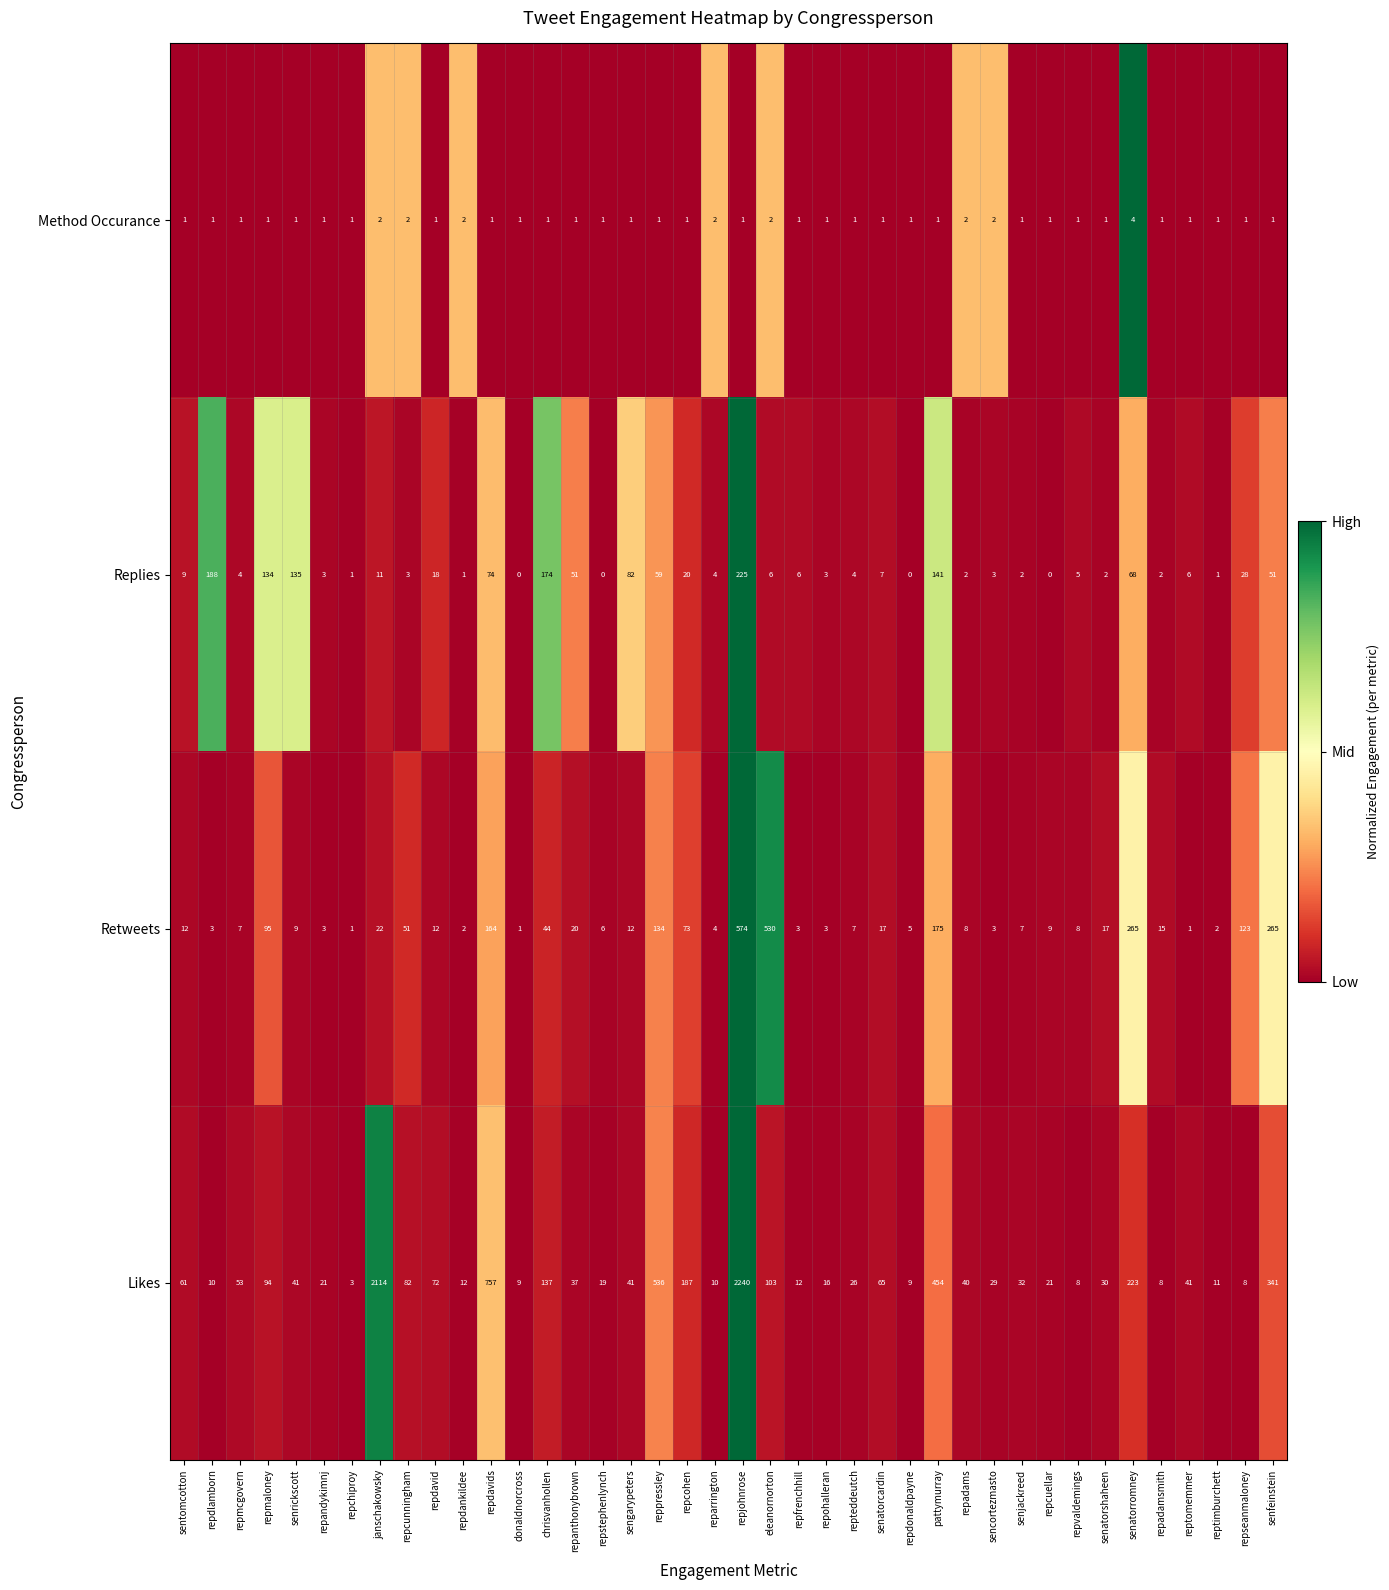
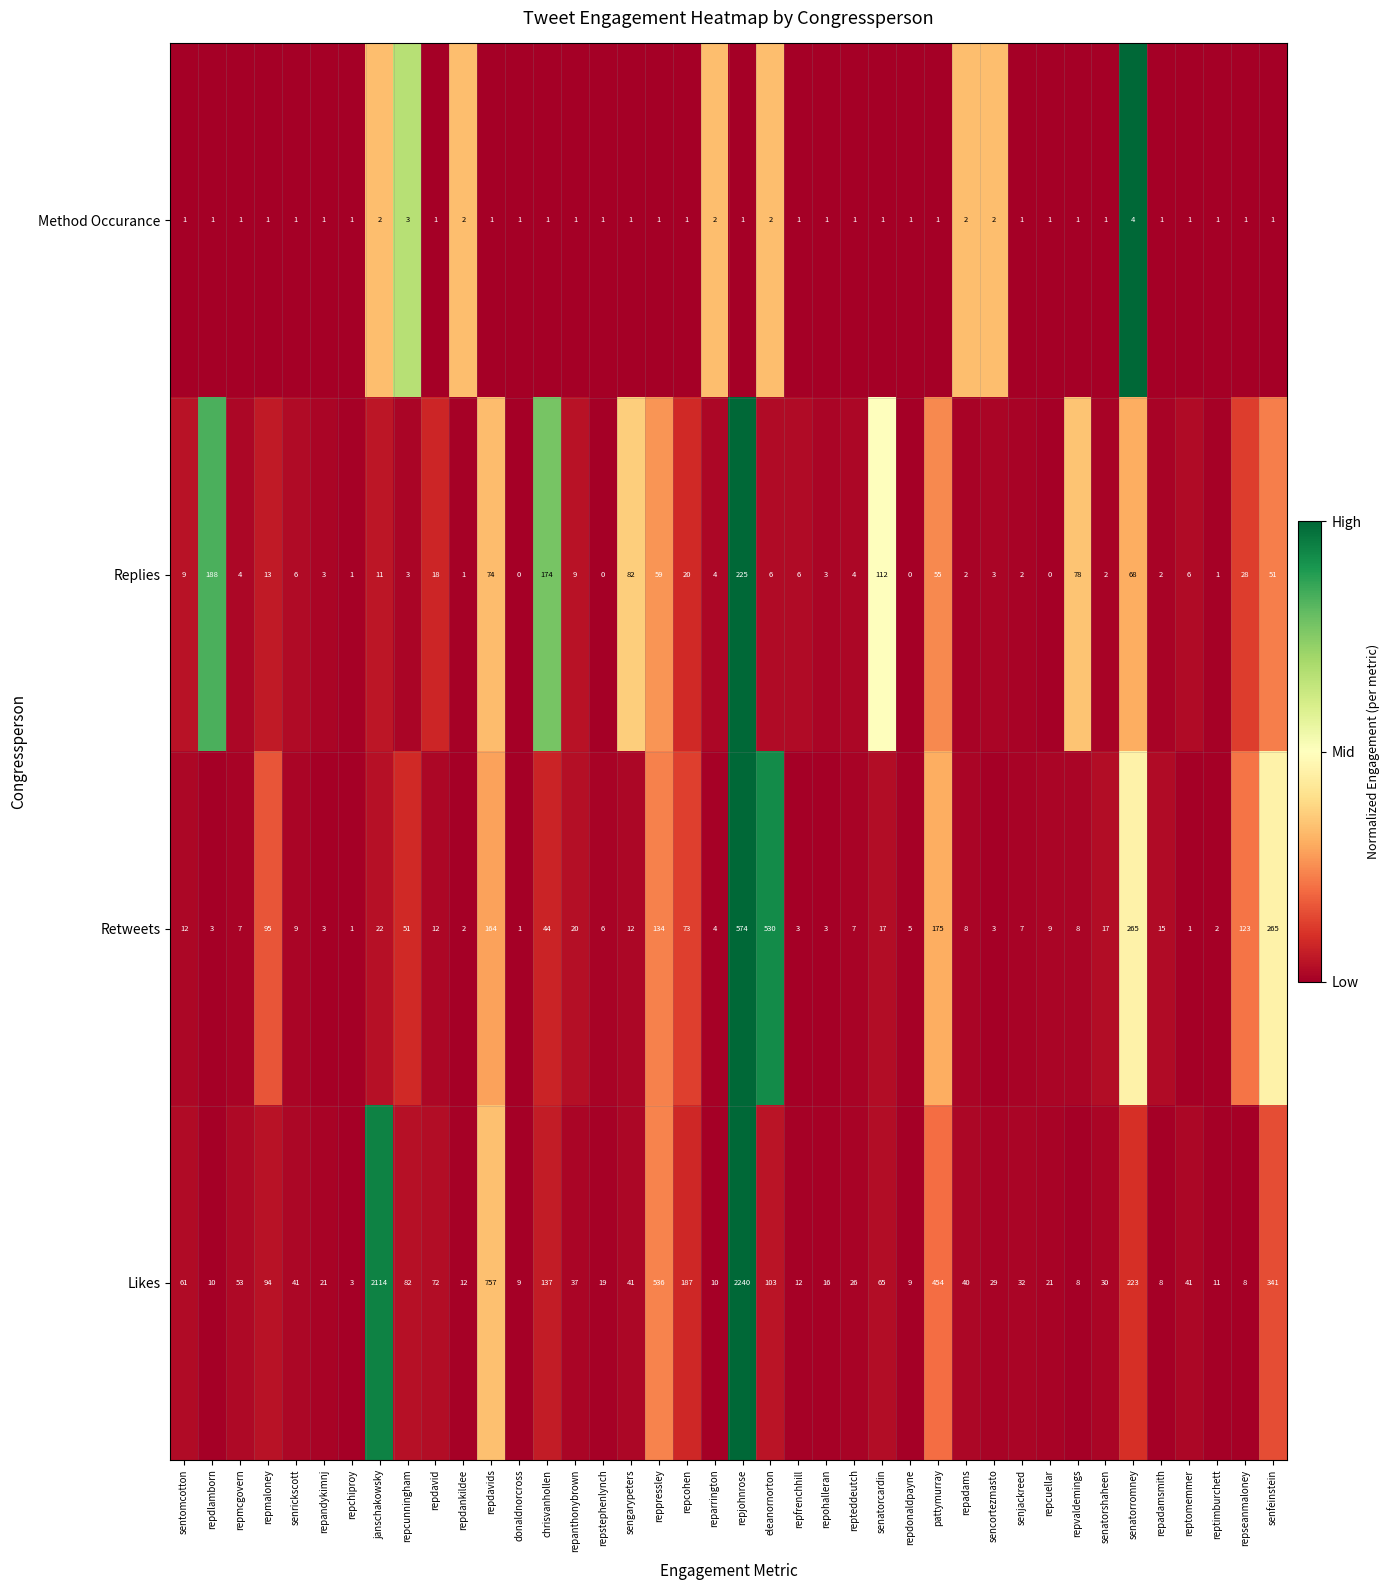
  {
    "Method Occurance": {
      "sentomcotton": 1,
      "repdlamborn": 1,
      "repmcgovern": 1,
      "repmaloney": 1,
      "senrickscott": 1,
      "repandykimnj": 1,
      "repchiproy": 1,
      "janschakowsky": 2,
-     "repcunningham": 2,
+     "repcunningham": 3,
      "repdavid": 1,
      "repdankildee": 2,
      "repdavids": 1,
      "donaldnorcross": 1,
      "chrisvanhollen": 1,
      "repanthonybrown": 1,
      "repstephenlynch": 1,
      "sengarypeters": 1,
      "reppressley": 1,
      "repcohen": 1,
      "reparrington": 2,
      "repjohnrose": 1,
      "eleanornorton": 2,
      "repfrenchhill": 1,
      "repohalleran": 1,
      "repteddeutch": 1,
      "senatorcardin": 1,
      "repdonaldpayne": 1,
      "pattymurray": 1,
      "repadams": 2,
      "sencortezmasto": 2,
      "senjackreed": 1,
      "repcuellar": 1,
      "repvaldemings": 1,
      "senatorshaheen": 1,
      "senatorromney": 4,
      "repadamsmith": 1,
      "reptomemmer": 1,
      "reptimburchett": 1,
      "repseanmaloney": 1,
      "senfeinstein": 1
    },
    "Replies": {
      "sentomcotton": 9,
      "repdlamborn": 188,
      "repmcgovern": 4,
-     "repmaloney": 134,
-     "senrickscott": 135,
+     "repmaloney": 13,
+     "senrickscott": 6,
      "repandykimnj": 3,
      "repchiproy": 1,
      "janschakowsky": 11,
      "repcunningham": 3,
      "repdavid": 18,
      "repdankildee": 1,
      "repdavids": 74,
      "donaldnorcross": 0,
      "chrisvanhollen": 174,
-     "repanthonybrown": 51,
+     "repanthonybrown": 9,
      "repstephenlynch": 0,
      "sengarypeters": 82,
      "reppressley": 59,
      "repcohen": 20,
      "reparrington": 4,
      "repjohnrose": 225,
      "eleanornorton": 6,
      "repfrenchhill": 6,
      "repohalleran": 3,
      "repteddeutch": 4,
-     "senatorcardin": 7,
+     "senatorcardin": 112,
      "repdonaldpayne": 0,
-     "pattymurray": 141,
+     "pattymurray": 55,
      "repadams": 2,
      "sencortezmasto": 3,
      "senjackreed": 2,
      "repcuellar": 0,
-     "repvaldemings": 5,
+     "repvaldemings": 78,
      "senatorshaheen": 2,
      "senatorromney": 68,
      "repadamsmith": 2,
      "reptomemmer": 6,
      "reptimburchett": 1,
      "repseanmaloney": 28,
      "senfeinstein": 51
    },
    "Retweets": {
      "sentomcotton": 12,
      "repdlamborn": 3,
      "repmcgovern": 7,
      "repmaloney": 95,
      "senrickscott": 9,
      "repandykimnj": 3,
      "repchiproy": 1,
      "janschakowsky": 22,
      "repcunningham": 51,
      "repdavid": 12,
      "repdankildee": 2,
      "repdavids": 164,
      "donaldnorcross": 1,
      "chrisvanhollen": 44,
      "repanthonybrown": 20,
      "repstephenlynch": 6,
      "sengarypeters": 12,
      "reppressley": 134,
      "repcohen": 73,
      "reparrington": 4,
      "repjohnrose": 574,
      "eleanornorton": 530,
      "repfrenchhill": 3,
      "repohalleran": 3,
      "repteddeutch": 7,
      "senatorcardin": 17,
      "repdonaldpayne": 5,
      "pattymurray": 175,
      "repadams": 8,
      "sencortezmasto": 3,
      "senjackreed": 7,
      "repcuellar": 9,
      "repvaldemings": 8,
      "senatorshaheen": 17,
      "senatorromney": 265,
      "repadamsmith": 15,
      "reptomemmer": 1,
      "reptimburchett": 2,
      "repseanmaloney": 123,
      "senfeinstein": 265
    },
    "Likes": {
      "sentomcotton": 61,
      "repdlamborn": 10,
      "repmcgovern": 53,
      "repmaloney": 94,
      "senrickscott": 41,
      "repandykimnj": 21,
      "repchiproy": 3,
      "janschakowsky": 2114,
      "repcunningham": 82,
      "repdavid": 72,
      "repdankildee": 12,
      "repdavids": 757,
      "donaldnorcross": 9,
      "chrisvanhollen": 137,
      "repanthonybrown": 37,
      "repstephenlynch": 19,
      "sengarypeters": 41,
      "reppressley": 536,
      "repcohen": 187,
      "reparrington": 10,
      "repjohnrose": 2240,
      "eleanornorton": 103,
      "repfrenchhill": 12,
      "repohalleran": 16,
      "repteddeutch": 26,
      "senatorcardin": 65,
      "repdonaldpayne": 9,
      "pattymurray": 454,
      "repadams": 40,
      "sencortezmasto": 29,
      "senjackreed": 32,
      "repcuellar": 21,
      "repvaldemings": 8,
      "senatorshaheen": 30,
      "senatorromney": 223,
      "repadamsmith": 8,
      "reptomemmer": 41,
      "reptimburchett": 11,
      "repseanmaloney": 8,
      "senfeinstein": 341
    }
  }
